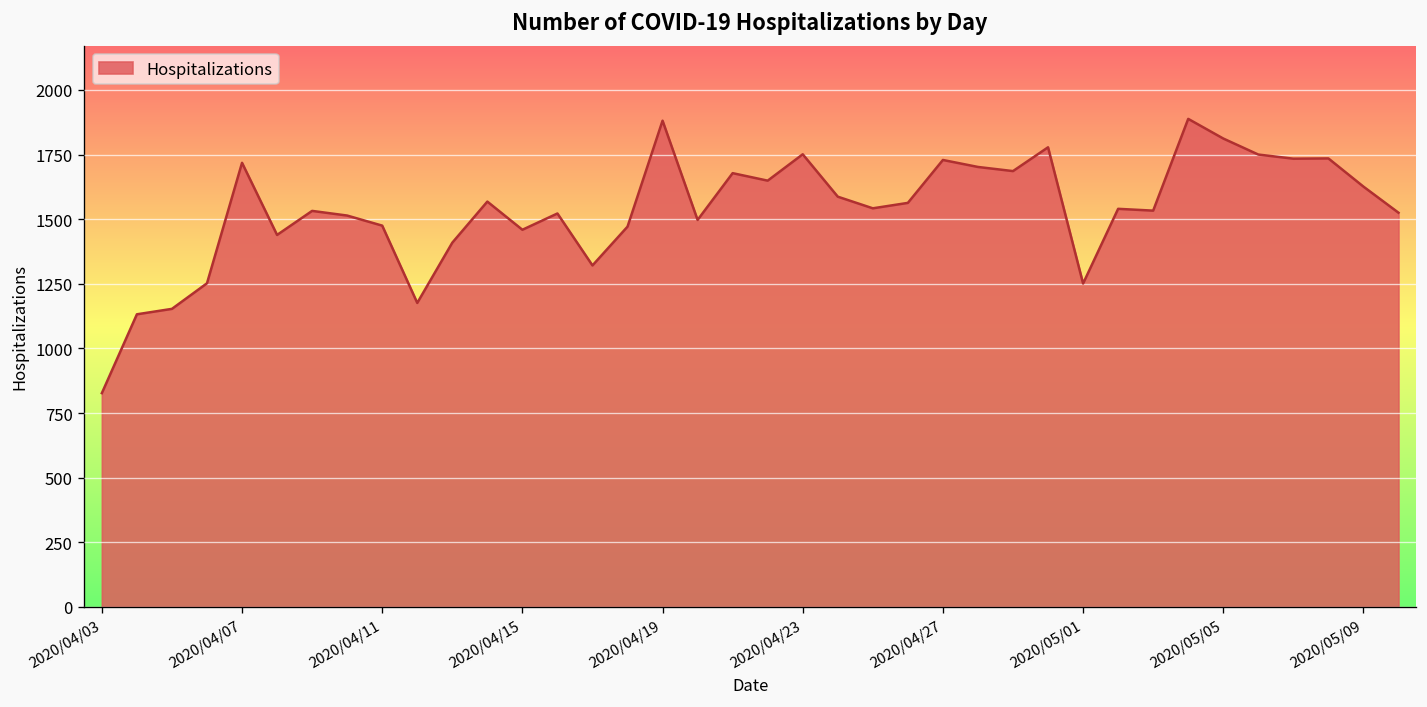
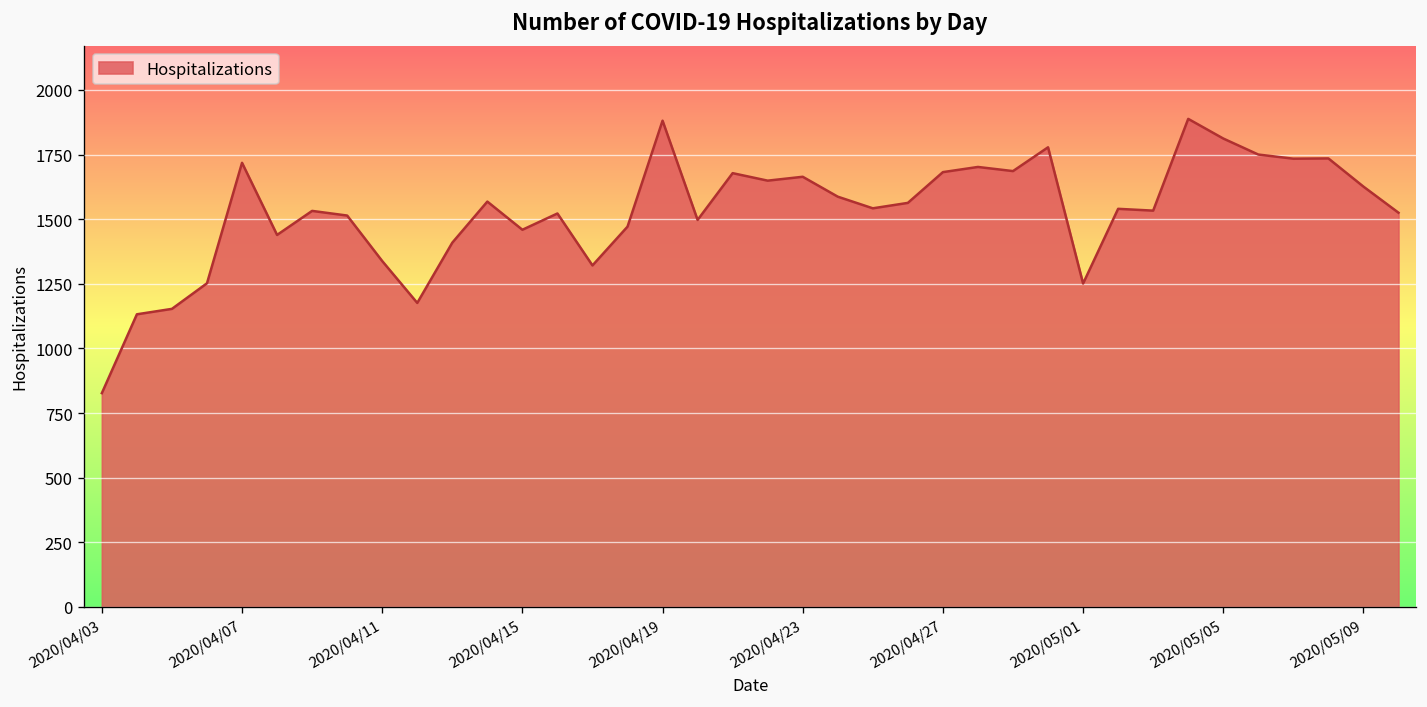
  {
    "2020/04/03": 830,
    "2020/04/07": 1720,
-   "2020/04/11": 1480,
+   "2020/04/11": 1340,
    "2020/04/15": 1460,
    "2020/04/19": 1880,
-   "2020/04/23": 1750,
-   "2020/04/27": 1730,
+   "2020/04/23": 1660,
+   "2020/04/27": 1680,
    "2020/05/01": 1250,
    "2020/05/05": 1810,
    "2020/05/09": 1630
  }
